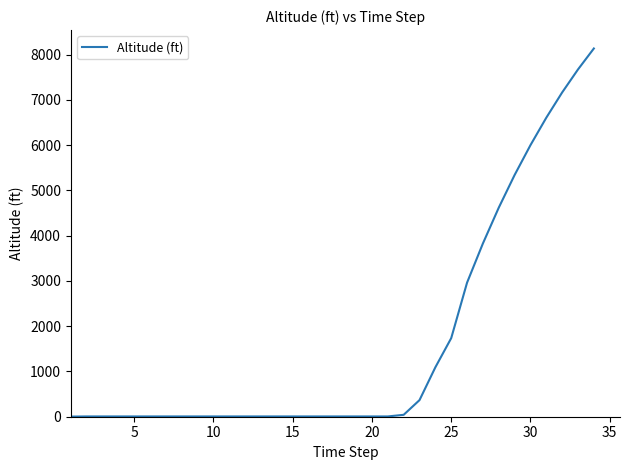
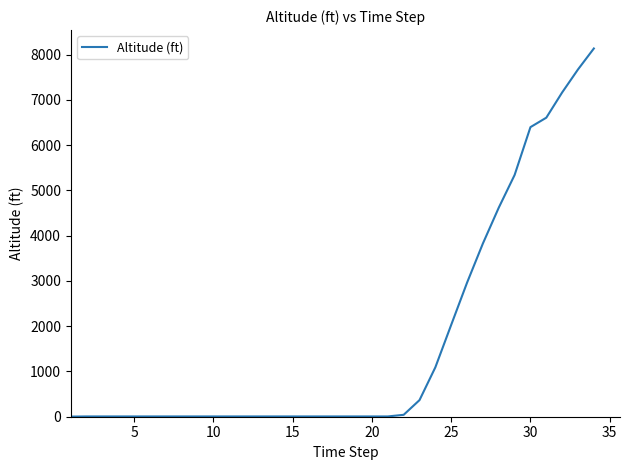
  {
    "5": 0,
    "10": 0,
    "15": 0,
    "20": 0,
-   "25": 1700,
-   "30": 6000
+   "25": 2000,
+   "30": 6400
  }
